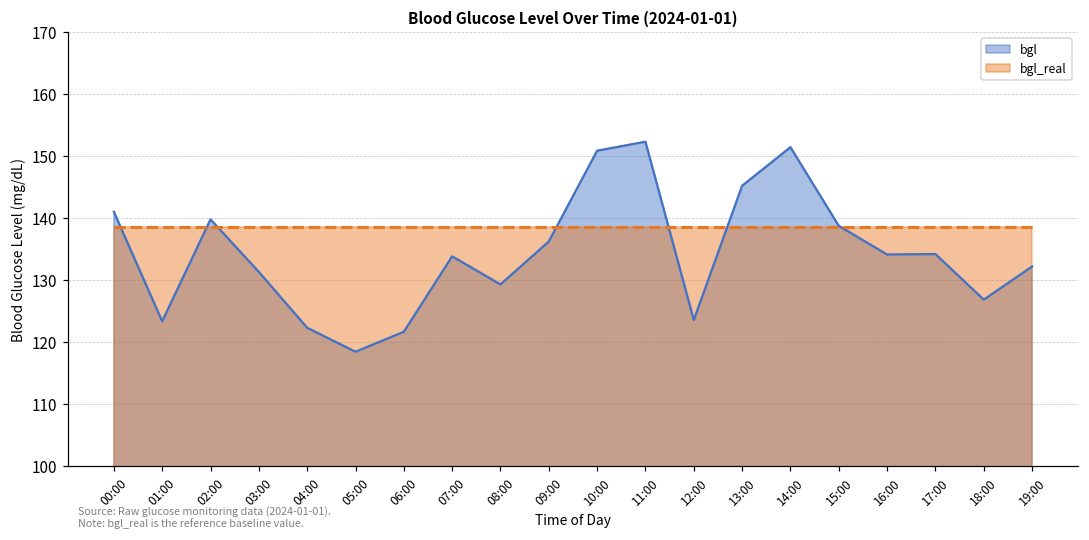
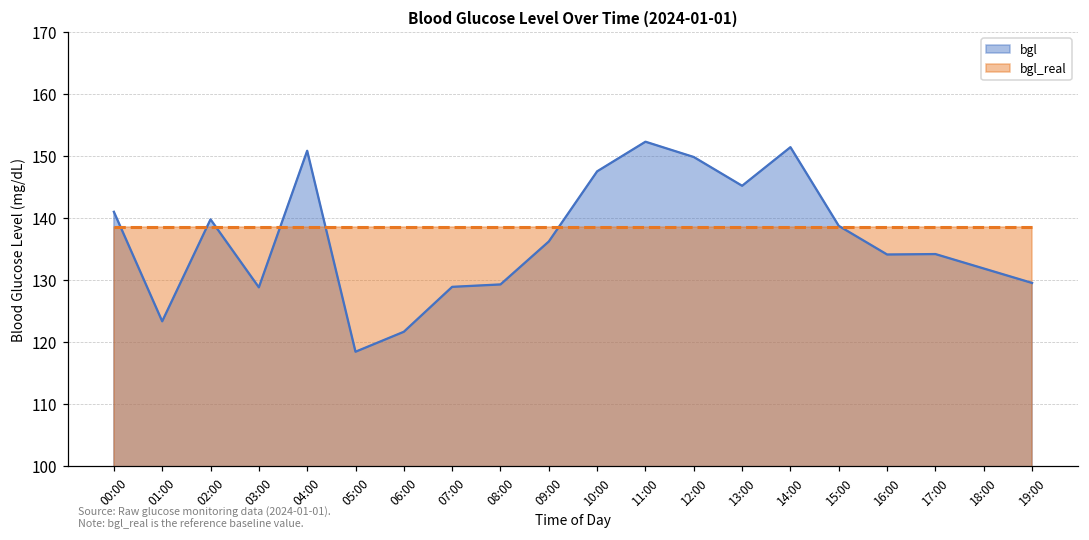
  {
    "bgl": {
      "00:00": 141,
      "01:00": 123,
      "02:00": 140,
-     "03:00": 131,
-     "04:00": 122,
+     "03:00": 129,
+     "04:00": 151,
      "05:00": 118,
      "06:00": 122,
-     "07:00": 134,
+     "07:00": 129,
      "08:00": 129,
      "09:00": 136,
-     "10:00": 151,
+     "10:00": 148,
      "11:00": 152,
-     "12:00": 124,
+     "12:00": 150,
      "13:00": 145,
      "14:00": 151,
      "16:00": 134,
      "17:00": 134,
-     "18:00": 127,
-     "19:00": 132
+     "18:00": 132,
+     "19:00": 130
    },
    "bgl_real": {
      "00:00": 139,
      "01:00": 139,
      "02:00": 139,
      "03:00": 139,
      "04:00": 139,
      "05:00": 139,
      "06:00": 139,
      "07:00": 139,
      "08:00": 139,
      "09:00": 139,
      "10:00": 139,
      "11:00": 139,
      "12:00": 139,
      "13:00": 139,
      "14:00": 139,
      "16:00": 139,
      "17:00": 139,
      "18:00": 139,
      "19:00": 139
    }
  }
